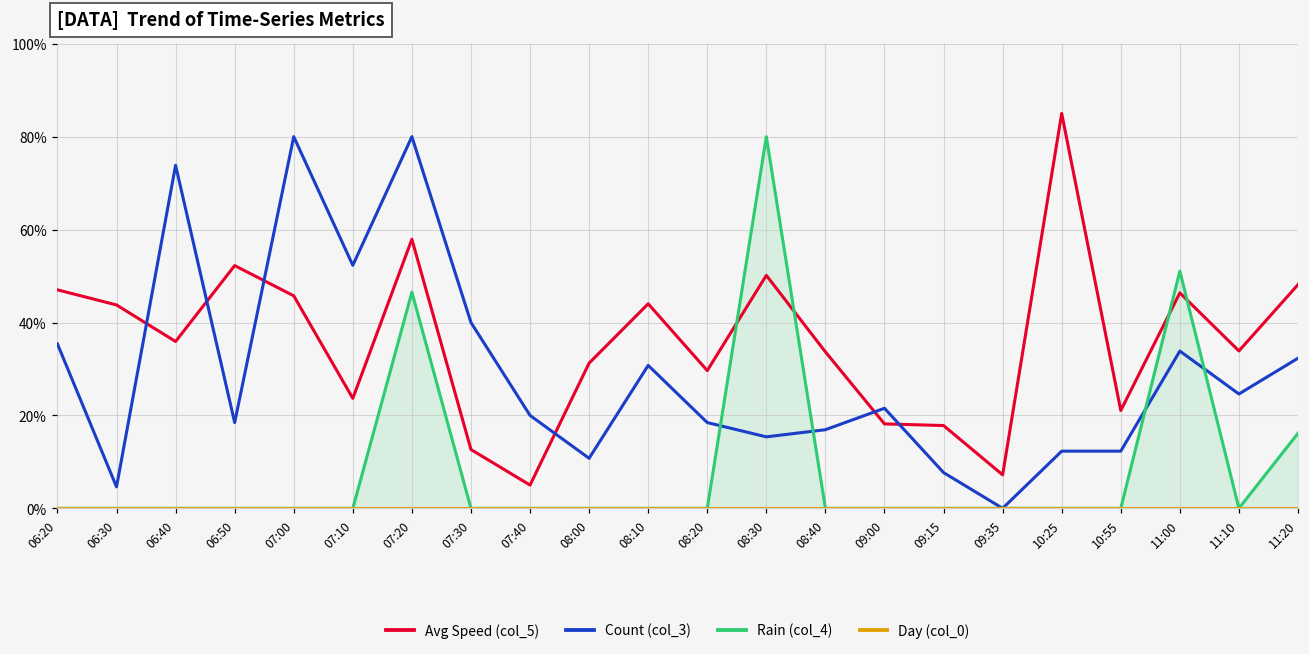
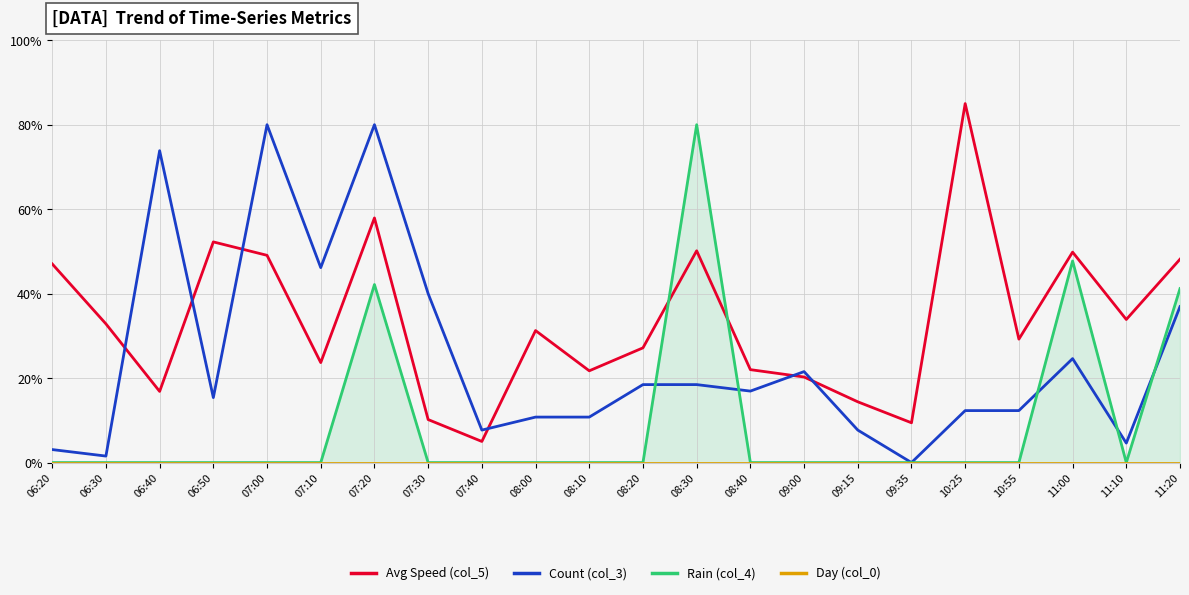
  {
    "Avg Speed (col_5)": {
      "06:20": "47%",
-     "06:30": "44%",
-     "06:40": "36%",
+     "06:30": "33%",
+     "06:40": "17%",
      "06:50": "52%",
-     "07:00": "46%",
+     "07:00": "49%",
      "07:10": "24%",
      "07:20": "58%",
-     "07:30": "13%",
+     "07:30": "10%",
      "07:40": "5%",
      "08:00": "31%",
-     "08:10": "44%",
-     "08:20": "30%",
+     "08:10": "22%",
+     "08:20": "27%",
      "08:30": "50%",
-     "08:40": "34%",
-     "09:00": "18%",
-     "09:15": "18%",
-     "09:35": "7%",
+     "08:40": "22%",
+     "09:00": "20%",
+     "09:15": "14%",
+     "09:35": "9%",
      "10:25": "85%",
-     "10:55": "21%",
-     "11:00": "46%",
+     "10:55": "29%",
+     "11:00": "50%",
      "11:10": "34%",
      "11:20": "48%"
    },
    "Count (col_3)": {
-     "06:20": "35%",
-     "06:30": "5%",
+     "06:20": "3%",
+     "06:30": "2%",
      "06:40": "74%",
-     "06:50": "18%",
+     "06:50": "15%",
      "07:00": "80%",
-     "07:10": "52%",
+     "07:10": "46%",
      "07:20": "80%",
      "07:30": "40%",
-     "07:40": "20%",
+     "07:40": "8%",
      "08:00": "11%",
-     "08:10": "31%",
+     "08:10": "11%",
      "08:20": "18%",
-     "08:30": "15%",
+     "08:30": "18%",
      "08:40": "17%",
      "09:00": "22%",
      "09:15": "8%",
      "10:25": "12%",
      "10:55": "12%",
-     "11:00": "34%",
-     "11:10": "25%",
-     "11:20": "32%"
+     "11:00": "25%",
+     "11:10": "5%",
+     "11:20": "37%"
    },
    "Rain (col_4)": {
-     "07:20": "47%",
+     "07:20": "42%",
      "08:30": "80%",
-     "11:00": "51%",
-     "11:20": "16%"
+     "11:00": "48%",
+     "11:20": "41%"
    },
    "Day (col_0)": {
      "07:20": "0%",
      "08:30": "0%",
      "11:00": "0%",
      "11:20": "0%"
    }
  }
